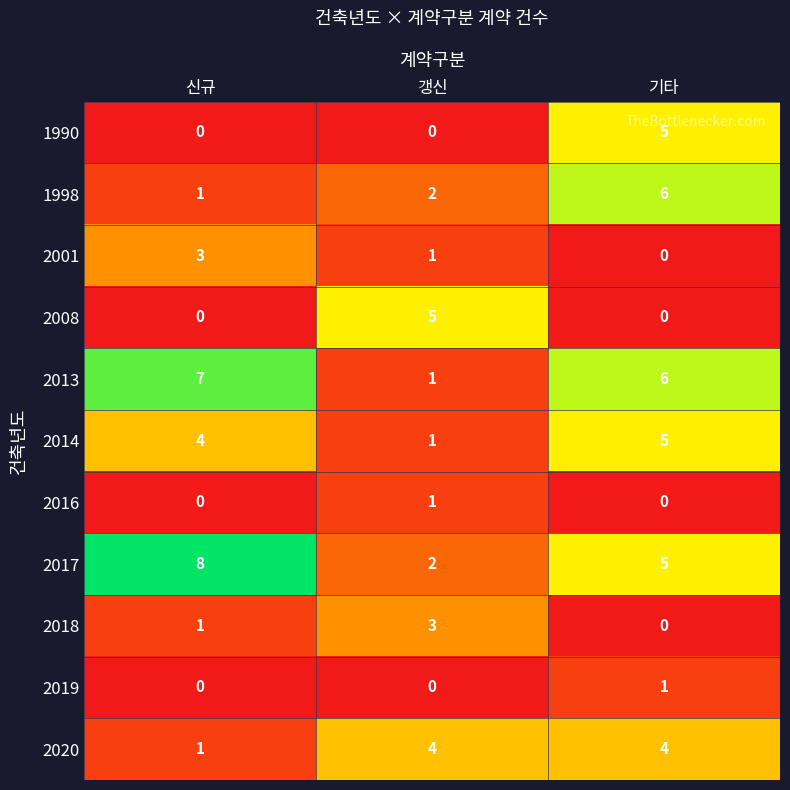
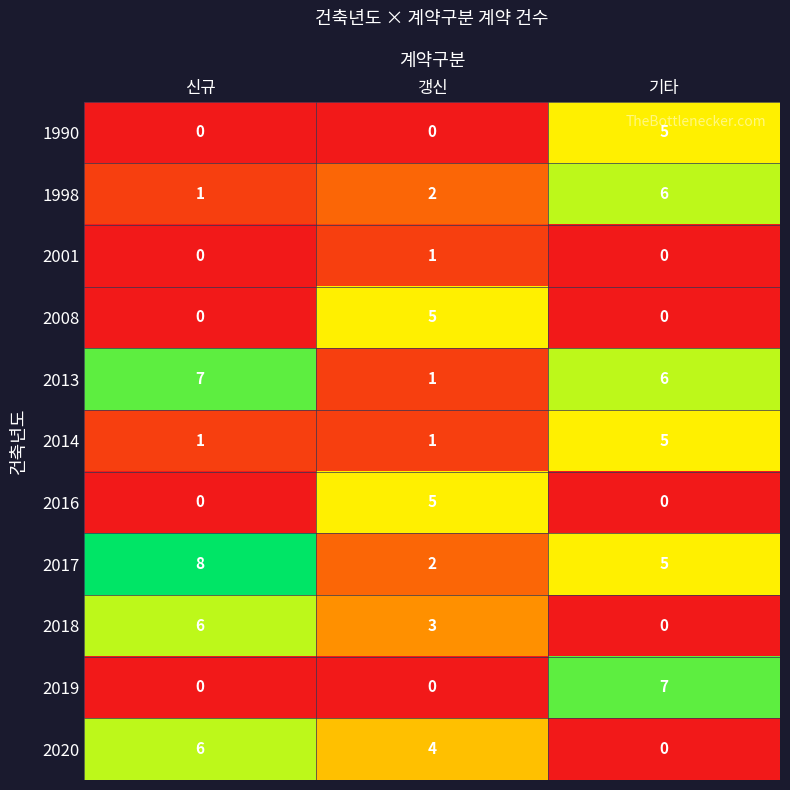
  {
    "1990": {
      "신규": 0,
      "갱신": 0
    },
    "1998": {
      "신규": 1,
      "갱신": 2,
      "기타": 6
    },
    "2001": {
-     "신규": 3,
+     "신규": 0,
      "갱신": 1,
      "기타": 0
    },
    "2008": {
      "신규": 0,
      "갱신": 5,
      "기타": 0
    },
    "2013": {
      "신규": 7,
      "갱신": 1,
      "기타": 6
    },
    "2014": {
-     "신규": 4,
+     "신규": 1,
      "갱신": 1,
      "기타": 5
    },
    "2016": {
      "신규": 0,
-     "갱신": 1,
+     "갱신": 5,
      "기타": 0
    },
    "2017": {
      "신규": 8,
      "갱신": 2,
      "기타": 5
    },
    "2018": {
-     "신규": 1,
+     "신규": 6,
      "갱신": 3,
      "기타": 0
    },
    "2019": {
      "신규": 0,
      "갱신": 0,
-     "기타": 1
+     "기타": 7
    },
    "2020": {
-     "신규": 1,
+     "신규": 6,
      "갱신": 4,
-     "기타": 4
+     "기타": 0
    }
  }
